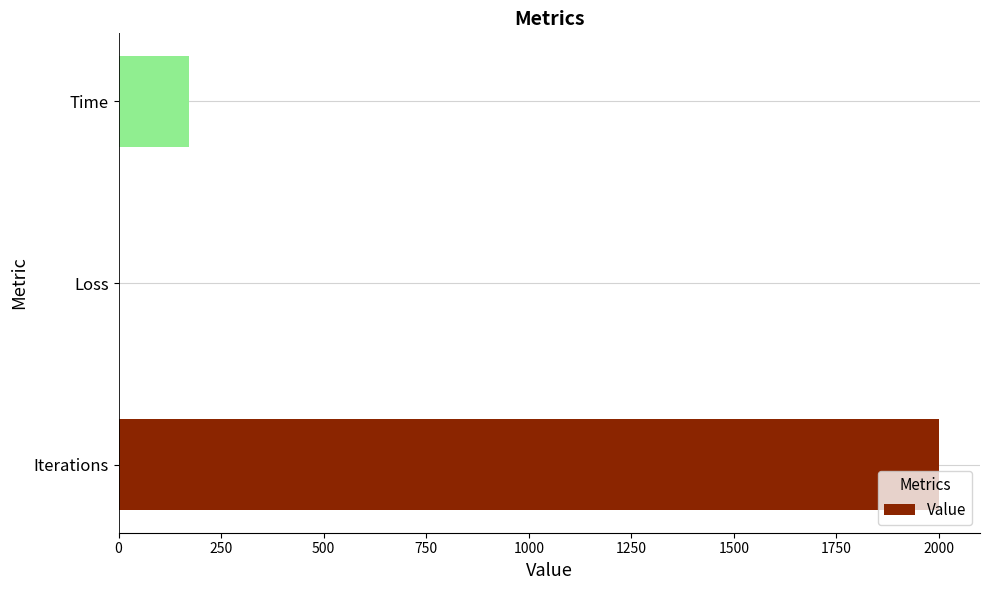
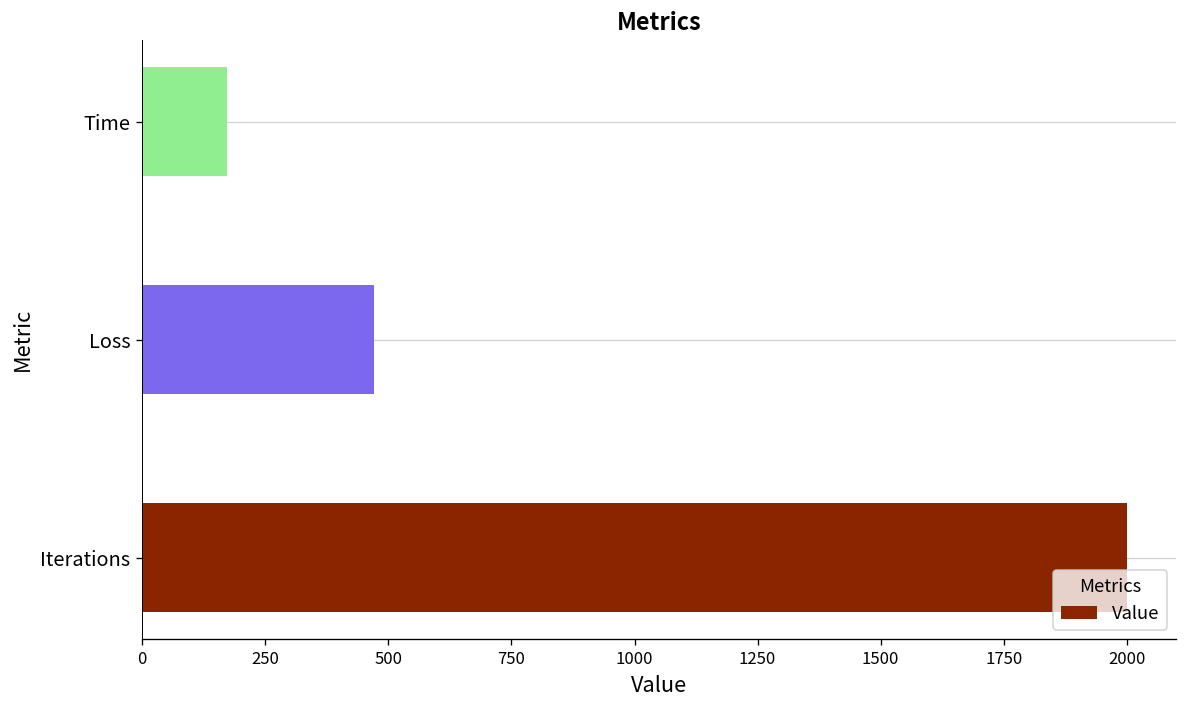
  {
    "Time": 170,
-   "Loss": 0,
+   "Loss": 470,
    "Iterations": 2000
  }
